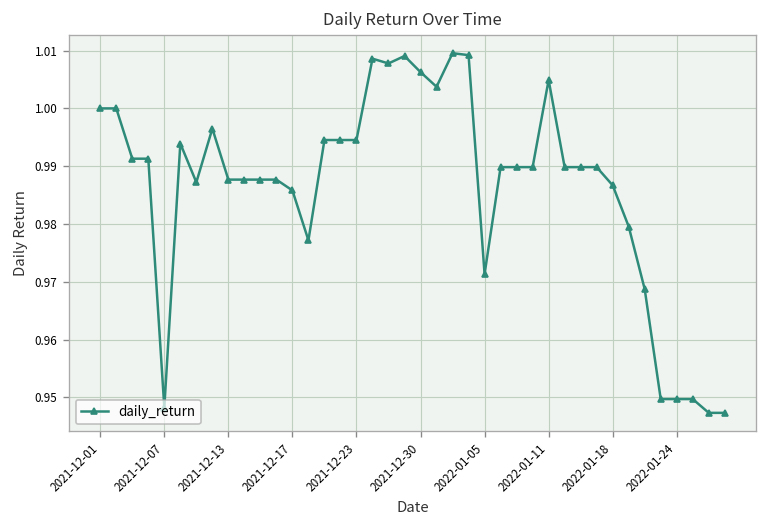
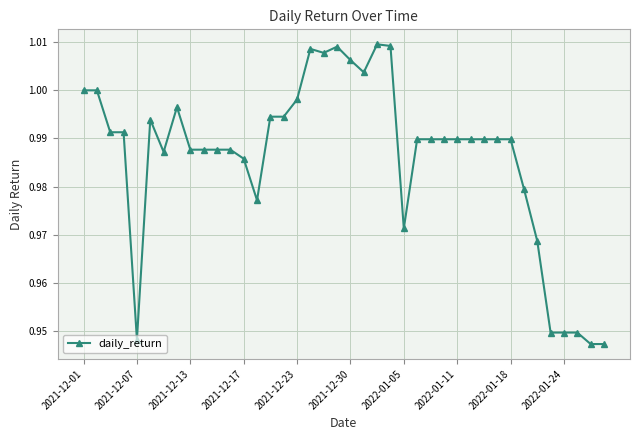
  {
    "2021-12-01": 1.000,
    "2021-12-13": 0.988,
    "2021-12-17": 0.986,
-   "2021-12-23": 0.995,
+   "2021-12-23": 0.998,
    "2021-12-30": 1.006,
    "2022-01-05": 0.971,
-   "2022-01-11": 1.005,
-   "2022-01-18": 0.987,
+   "2022-01-11": 0.990,
+   "2022-01-18": 0.990,
    "2022-01-24": 0.950
  }
